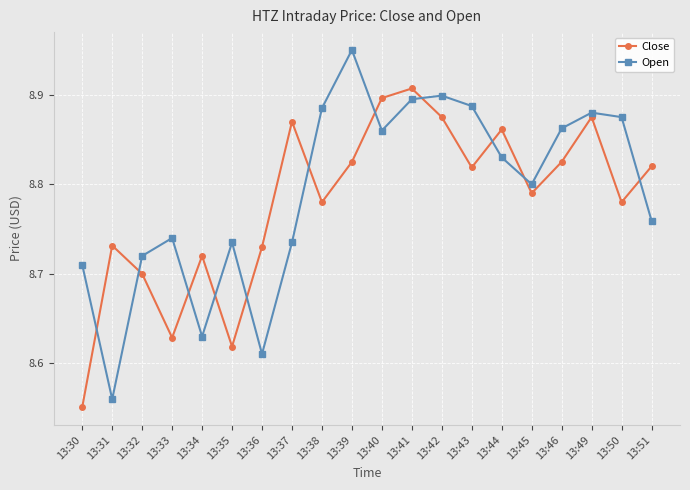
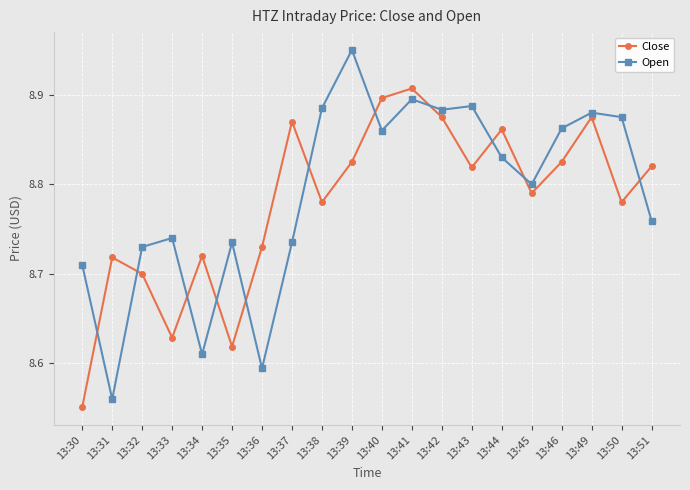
  {
    "Close": {
      "13:30": 8.55,
-     "13:31": 8.73,
+     "13:31": 8.72,
      "13:32": 8.70,
      "13:33": 8.63,
      "13:34": 8.72,
      "13:35": 8.62,
      "13:36": 8.73,
      "13:37": 8.87,
      "13:38": 8.78,
      "13:39": 8.83,
      "13:40": 8.90,
      "13:41": 8.91,
      "13:42": 8.88,
      "13:43": 8.82,
      "13:44": 8.86,
      "13:45": 8.79,
      "13:46": 8.83,
      "13:49": 8.88,
      "13:50": 8.78,
      "13:51": 8.82
    },
    "Open": {
      "13:30": 8.71,
      "13:31": 8.56,
-     "13:32": 8.72,
+     "13:32": 8.73,
      "13:33": 8.74,
-     "13:34": 8.63,
+     "13:34": 8.61,
      "13:35": 8.74,
-     "13:36": 8.61,
+     "13:36": 8.59,
      "13:37": 8.74,
      "13:38": 8.89,
      "13:39": 8.95,
      "13:40": 8.86,
      "13:41": 8.90,
-     "13:42": 8.90,
+     "13:42": 8.88,
      "13:43": 8.89,
      "13:44": 8.83,
      "13:45": 8.80,
      "13:46": 8.86,
      "13:49": 8.88,
      "13:50": 8.88,
      "13:51": 8.76
    }
  }
